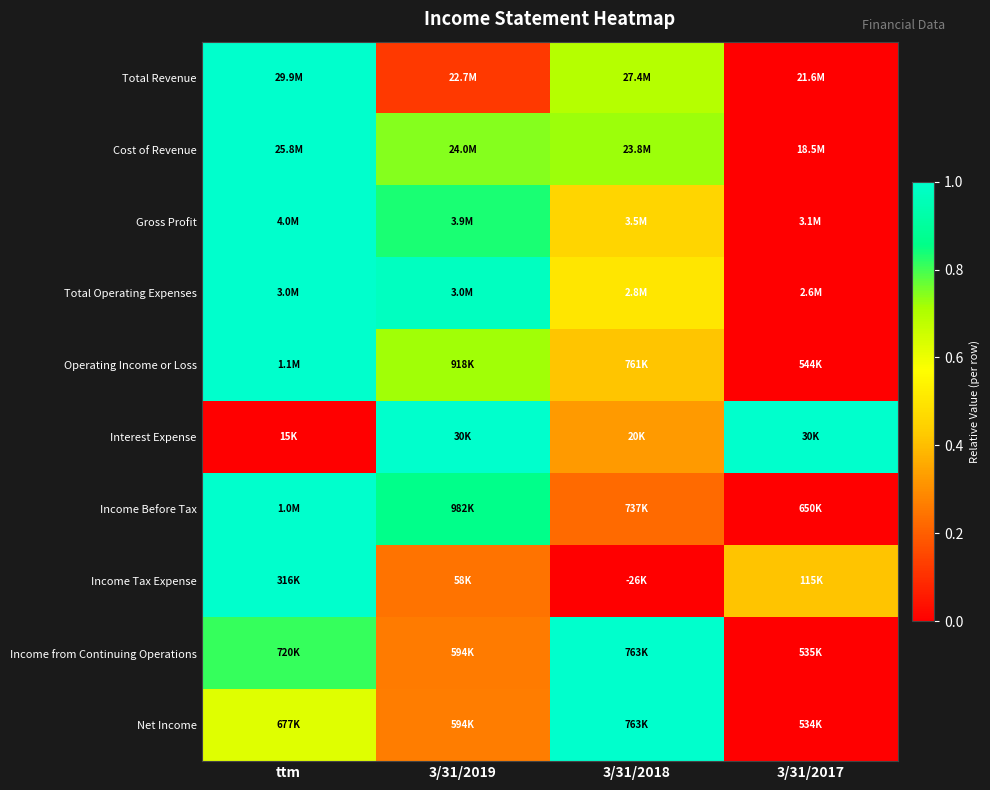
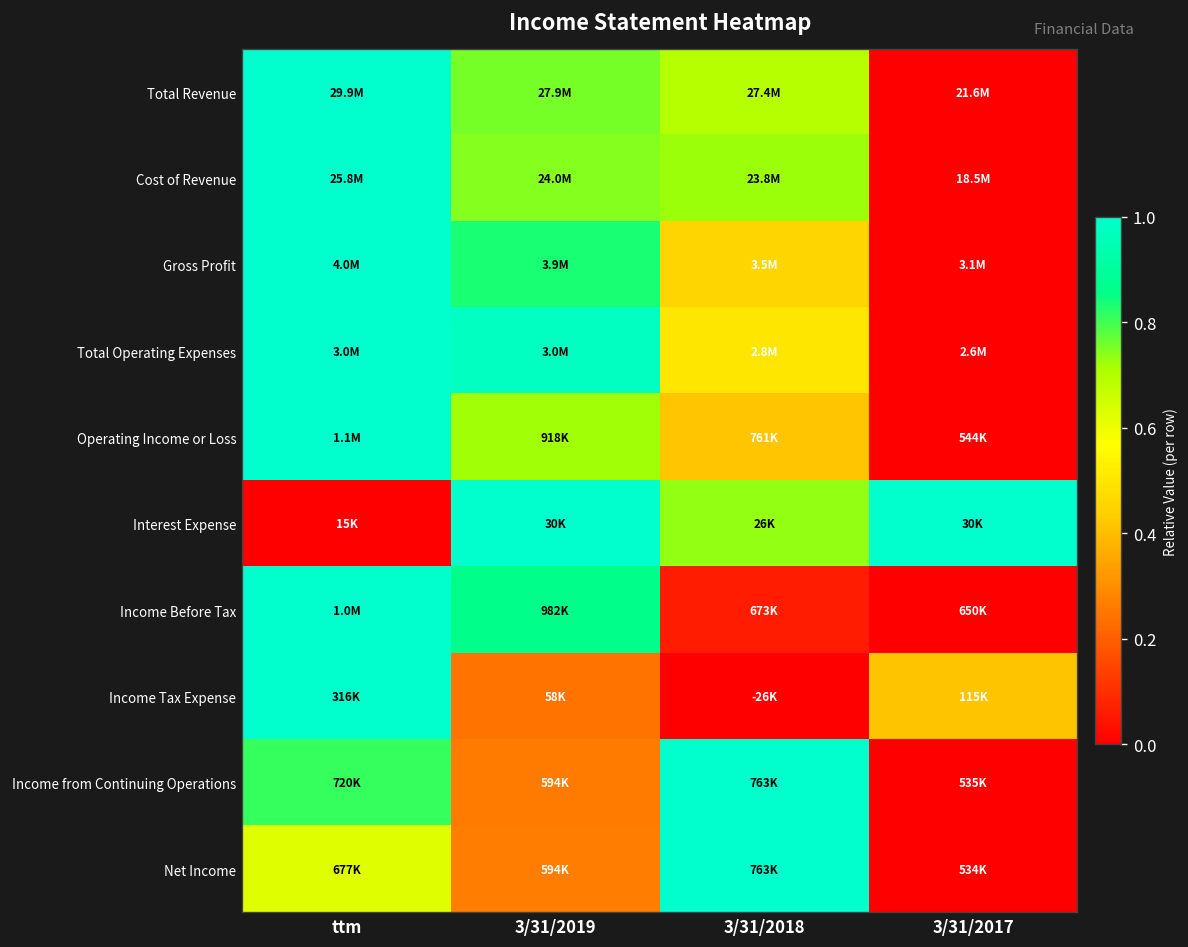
  {
    "Total Revenue": {
      "ttm": "29.9M",
-     "3/31/2019": "22.7M",
+     "3/31/2019": "27.9M",
      "3/31/2018": "27.4M",
      "3/31/2017": "21.6M"
    },
    "Cost of Revenue": {
      "ttm": "25.8M",
      "3/31/2019": "24.0M",
      "3/31/2018": "23.8M",
      "3/31/2017": "18.5M"
    },
    "Gross Profit": {
      "ttm": "4.0M",
      "3/31/2019": "3.9M",
      "3/31/2018": "3.5M",
      "3/31/2017": "3.1M"
    },
    "Total Operating Expenses": {
      "ttm": "3.0M",
      "3/31/2019": "3.0M",
      "3/31/2018": "2.8M",
      "3/31/2017": "2.6M"
    },
    "Operating Income or Loss": {
      "ttm": "1.1M",
      "3/31/2019": "918K",
      "3/31/2018": "761K",
      "3/31/2017": "544K"
    },
    "Interest Expense": {
      "ttm": "15K",
      "3/31/2019": "30K",
-     "3/31/2018": "20K",
+     "3/31/2018": "26K",
      "3/31/2017": "30K"
    },
    "Income Before Tax": {
      "ttm": "1.0M",
      "3/31/2019": "982K",
-     "3/31/2018": "737K",
+     "3/31/2018": "673K",
      "3/31/2017": "650K"
    },
    "Income Tax Expense": {
      "ttm": "316K",
      "3/31/2019": "58K",
      "3/31/2018": "-26K",
      "3/31/2017": "115K"
    },
    "Income from Continuing Operations": {
      "ttm": "720K",
      "3/31/2019": "594K",
      "3/31/2018": "763K",
      "3/31/2017": "535K"
    },
    "Net Income": {
      "ttm": "677K",
      "3/31/2019": "594K",
      "3/31/2018": "763K",
      "3/31/2017": "534K"
    }
  }
